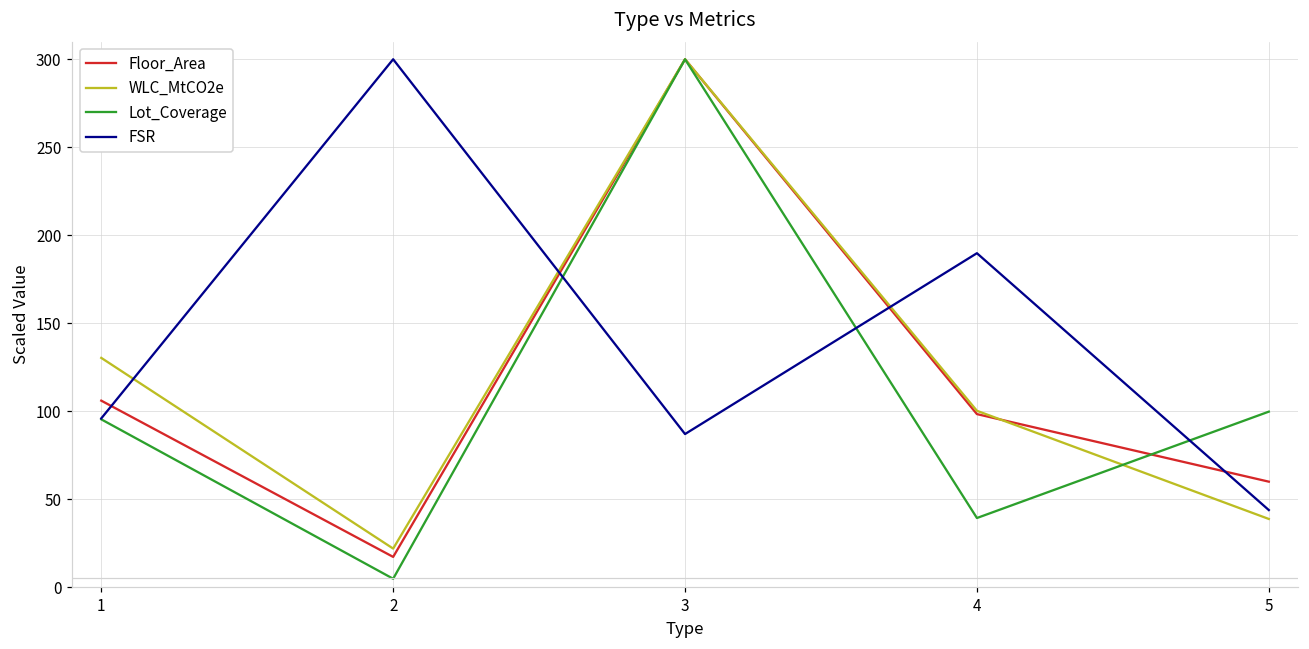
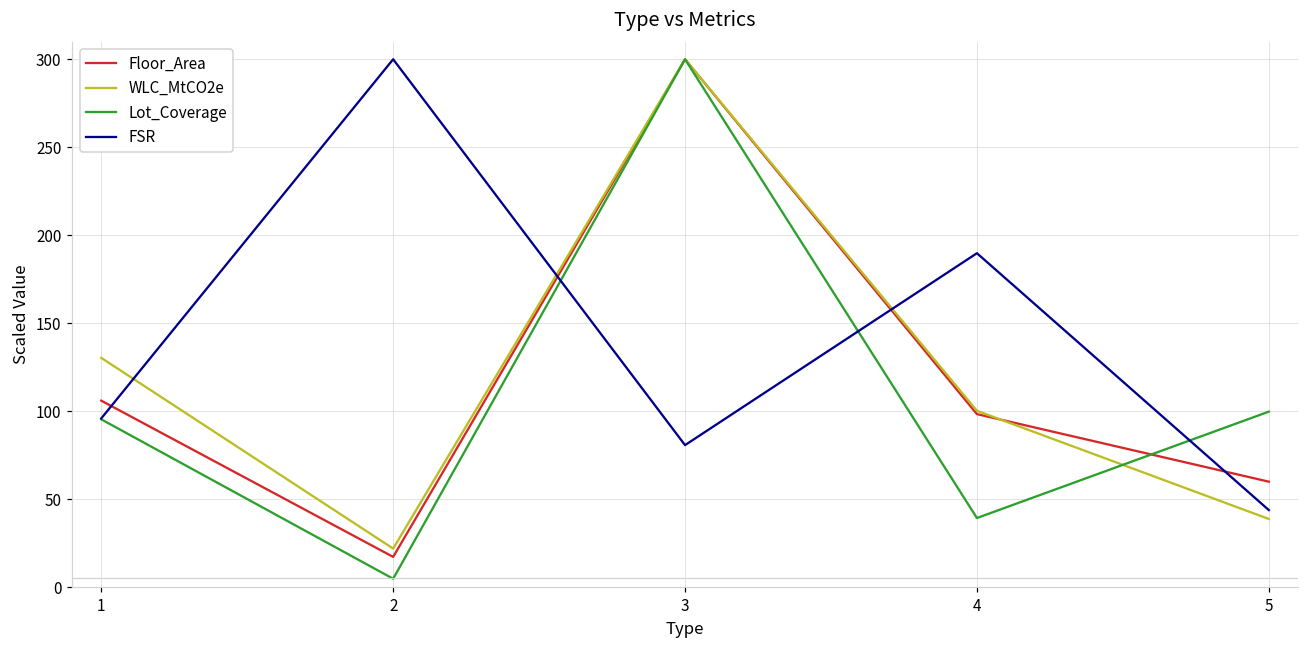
  {
    "Floor_Area": {
      "1": 106,
      "2": 17,
      "4": 98,
      "5": 60
    },
    "WLC_MtCO2e": {
      "1": 130,
      "2": 22,
      "4": 100,
      "5": 39
    },
    "Lot_Coverage": {
      "2": 5,
      "4": 39,
      "5": 100
    },
    "FSR": {
      "2": 300,
-     "3": 87,
+     "3": 81,
      "4": 190,
      "5": 44
    }
  }
